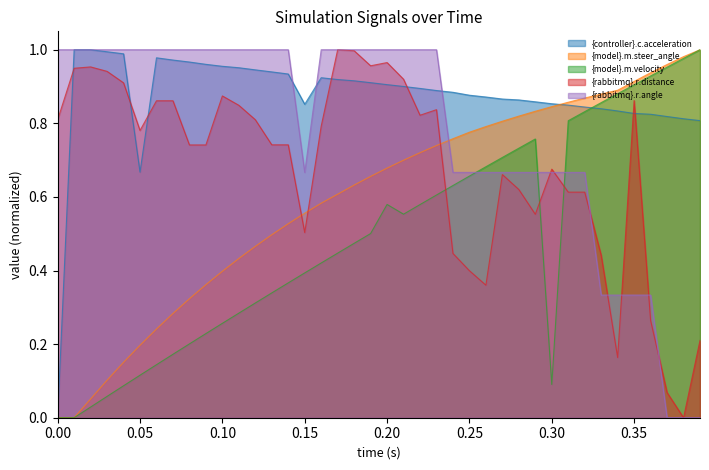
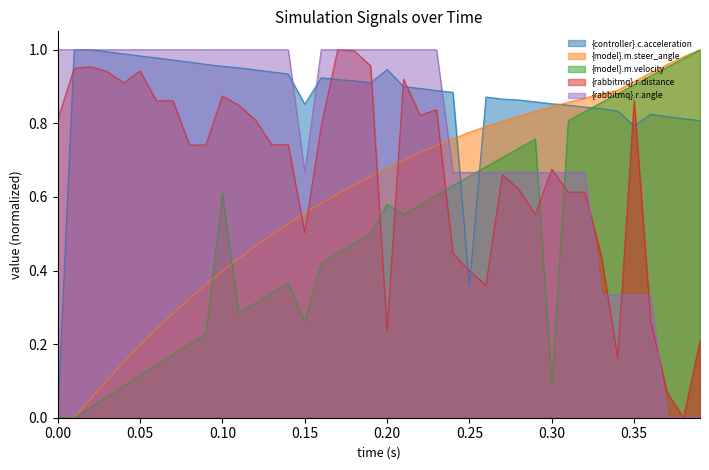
  {
    "{controller}.c.acceleration": {
-     "0.05": 0.67,
+     "0.05": 0.98,
      "0.10": 0.96,
      "0.15": 0.85,
-     "0.20": 0.91,
-     "0.25": 0.88,
+     "0.20": 0.95,
+     "0.25": 0.36,
      "0.30": 0.85,
-     "0.35": 0.83
+     "0.35": 0.79
    },
    "{model}.m.steer_angle": {
      "0.05": 0.20,
      "0.10": 0.40,
      "0.15": 0.56,
      "0.20": 0.68,
      "0.25": 0.78,
      "0.30": 0.85,
      "0.35": 0.91
    },
    "{model}.m.velocity": {
      "0.05": 0.12,
-     "0.10": 0.26,
-     "0.15": 0.39,
+     "0.10": 0.61,
+     "0.15": 0.26,
      "0.20": 0.58,
      "0.25": 0.66,
      "0.30": 0.09,
      "0.35": 0.90
    },
    "{rabbitmq}.r.distance": {
      "0.00": 0.81,
-     "0.05": 0.78,
+     "0.05": 0.94,
      "0.10": 0.87,
      "0.15": 0.50,
-     "0.20": 0.97,
+     "0.20": 0.24,
      "0.25": 0.40,
      "0.30": 0.68,
      "0.35": 0.86
    },
    "{rabbitmq}.r.angle": {
      "0.00": 1.00,
      "0.05": 1.00,
      "0.10": 1.00,
      "0.15": 0.67,
      "0.20": 1.00,
      "0.25": 0.67,
      "0.30": 0.67,
      "0.35": 0.33
    }
  }
